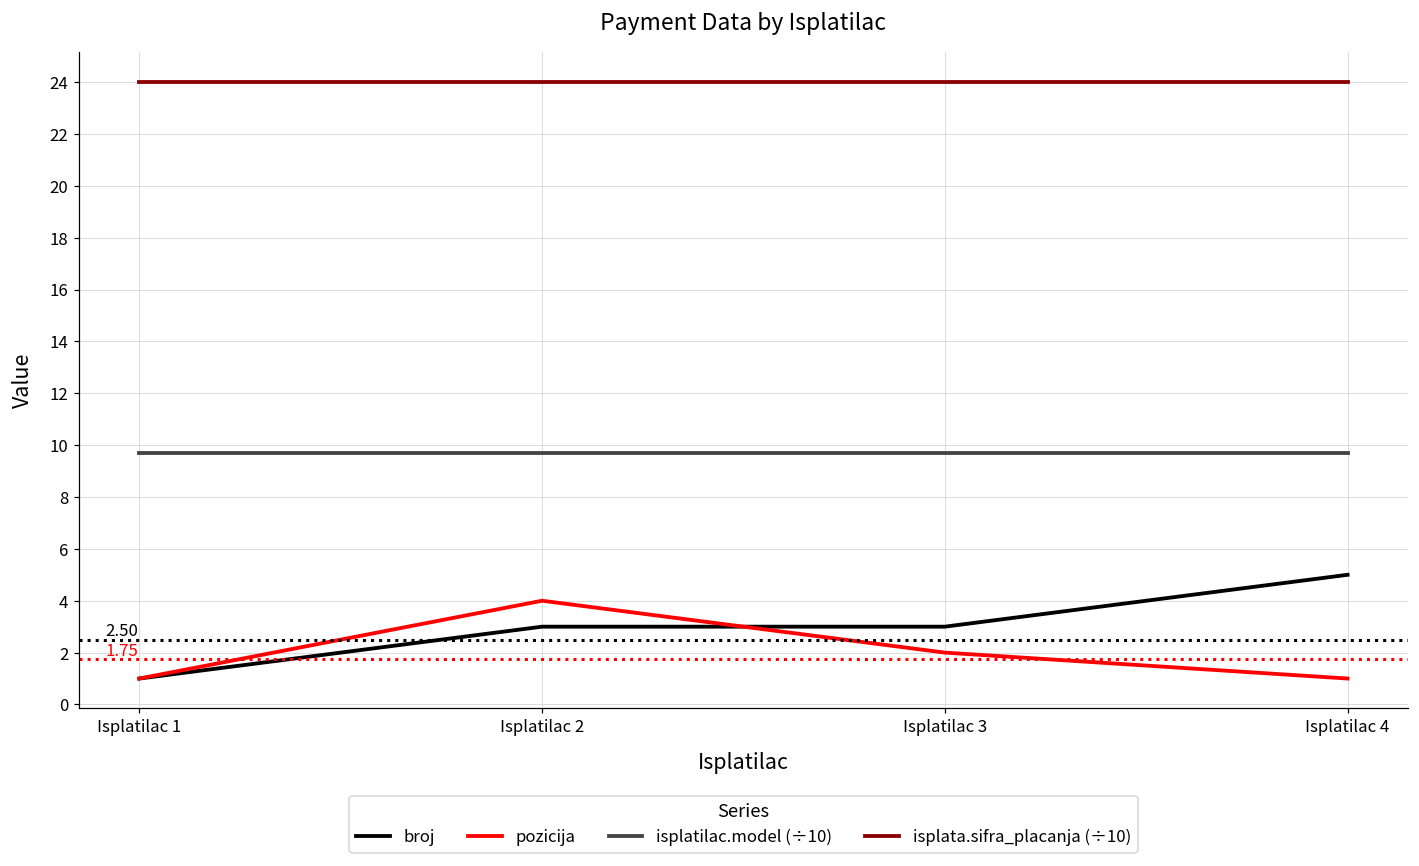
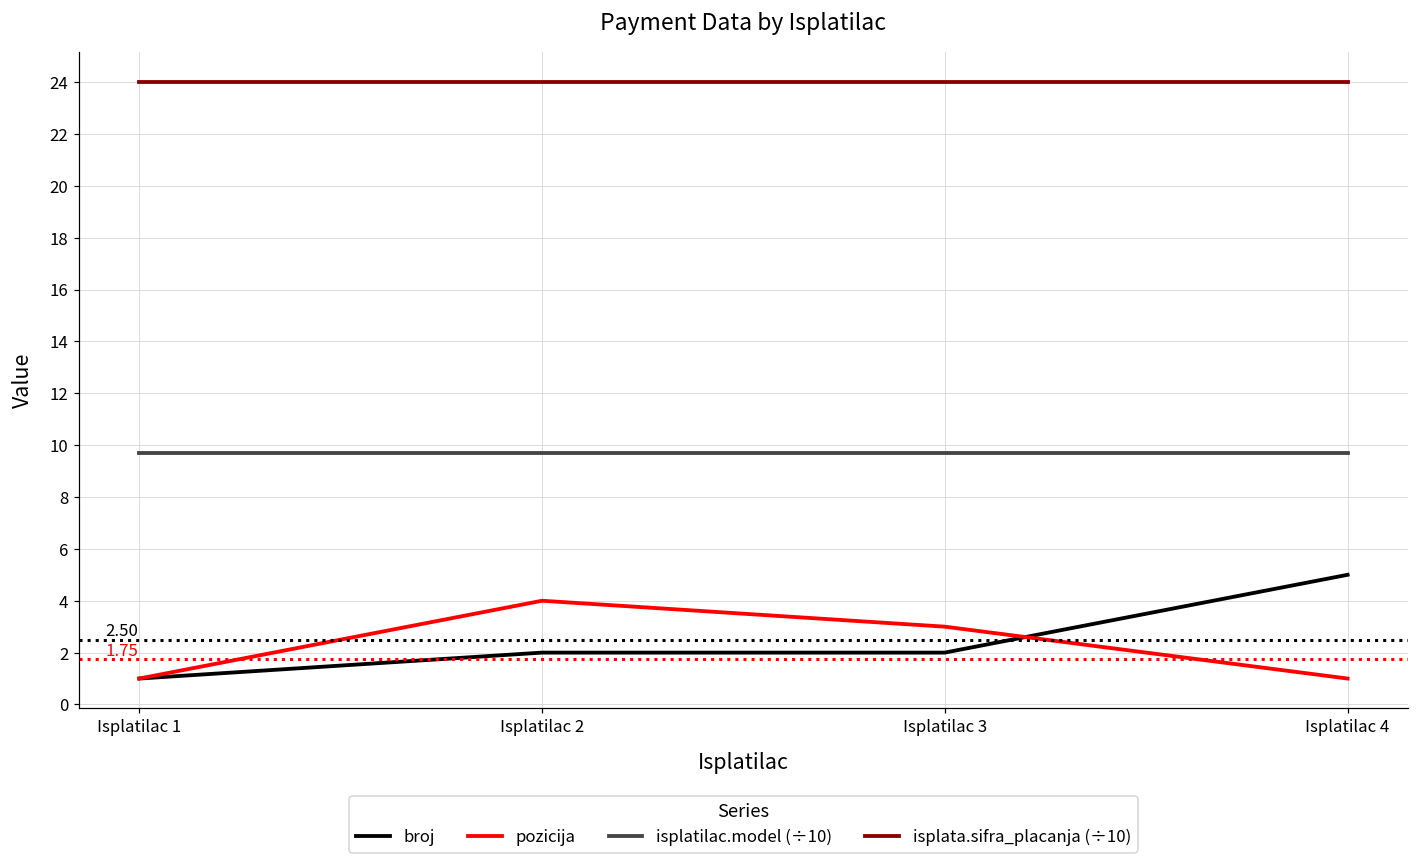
  {
    "broj": {
-     "Isplatilac 2": 3,
-     "Isplatilac 3": 3,
+     "Isplatilac 2": 2,
+     "Isplatilac 3": 2,
      "Isplatilac 4": 5
    },
    "pozicija": {
      "Isplatilac 2": 4,
-     "Isplatilac 3": 2,
+     "Isplatilac 3": 3,
      "Isplatilac 4": 1
    },
    "isplatilac.model (÷10)": {
      "Isplatilac 1": 9.7,
      "Isplatilac 2": 9.7,
      "Isplatilac 3": 9.7,
      "Isplatilac 4": 9.7
    },
    "isplata.sifra_placanja (÷10)": {
      "Isplatilac 1": 24,
      "Isplatilac 2": 24,
      "Isplatilac 3": 24,
      "Isplatilac 4": 24
    }
  }
